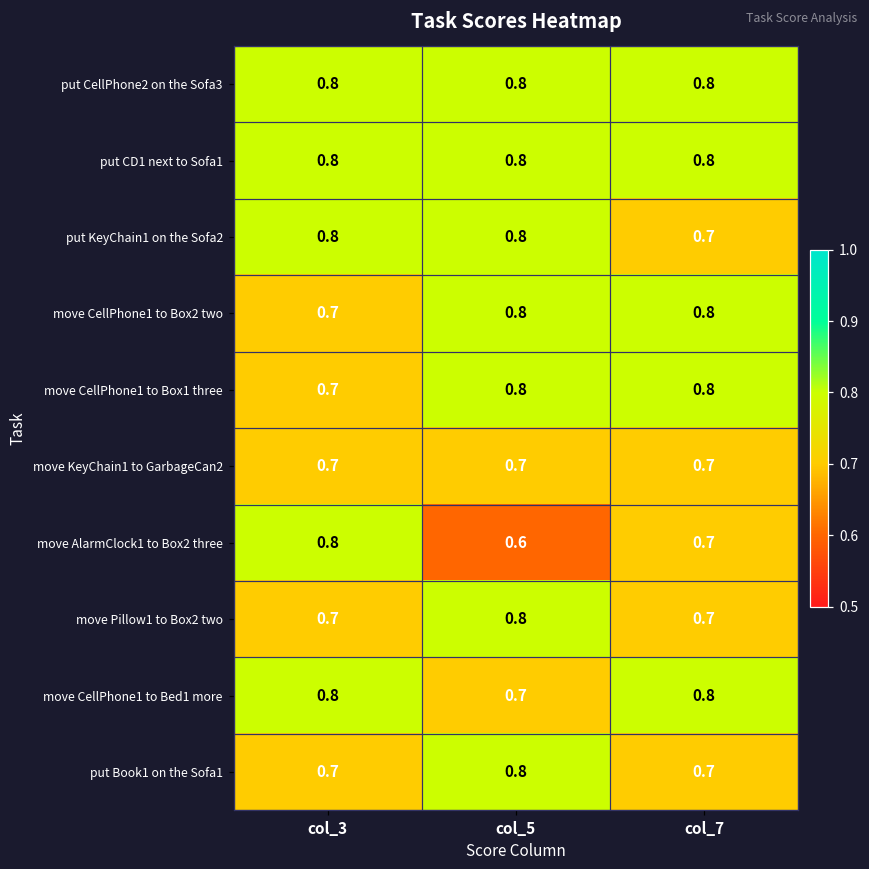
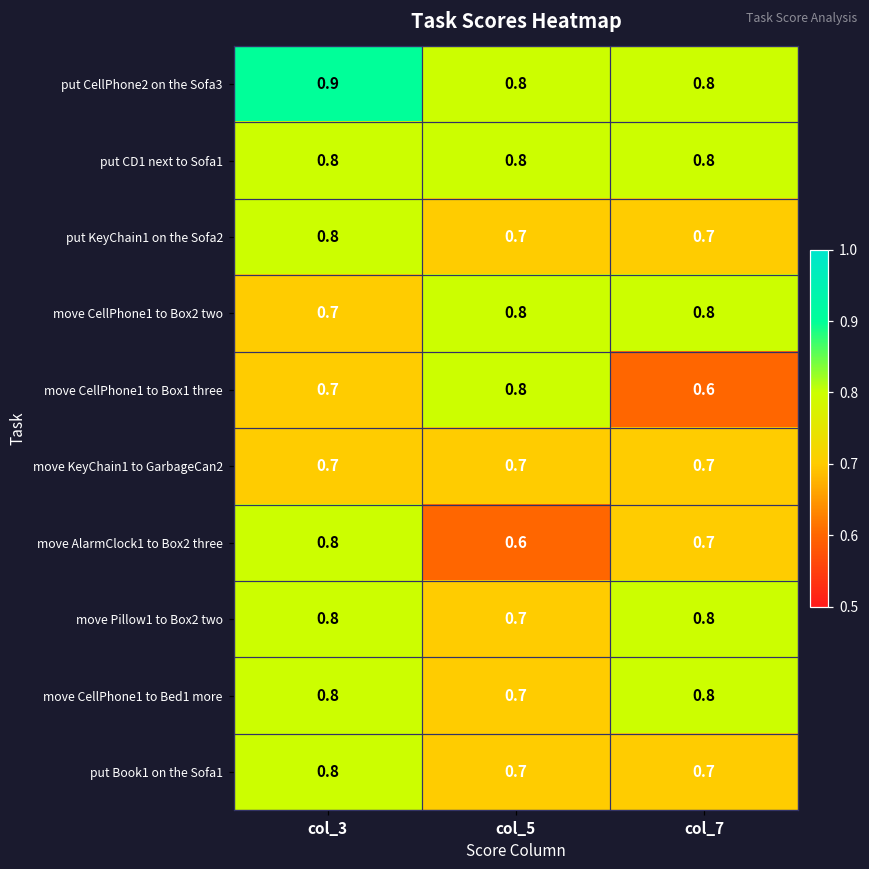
  {
    "put CellPhone2 on the Sofa3": {
-     "col_3": 0.8,
+     "col_3": 0.9,
      "col_5": 0.8,
      "col_7": 0.8
    },
    "put CD1 next to Sofa1": {
      "col_3": 0.8,
      "col_5": 0.8,
      "col_7": 0.8
    },
    "put KeyChain1 on the Sofa2": {
      "col_3": 0.8,
-     "col_5": 0.8,
+     "col_5": 0.7,
      "col_7": 0.7
    },
    "move CellPhone1 to Box2 two": {
      "col_3": 0.7,
      "col_5": 0.8,
      "col_7": 0.8
    },
    "move CellPhone1 to Box1 three": {
      "col_3": 0.7,
      "col_5": 0.8,
-     "col_7": 0.8
+     "col_7": 0.6
    },
    "move KeyChain1 to GarbageCan2": {
      "col_3": 0.7,
      "col_5": 0.7,
      "col_7": 0.7
    },
    "move AlarmClock1 to Box2 three": {
      "col_3": 0.8,
      "col_5": 0.6,
      "col_7": 0.7
    },
    "move Pillow1 to Box2 two": {
-     "col_3": 0.7,
-     "col_5": 0.8,
-     "col_7": 0.7
+     "col_3": 0.8,
+     "col_5": 0.7,
+     "col_7": 0.8
    },
    "move CellPhone1 to Bed1 more": {
      "col_3": 0.8,
      "col_5": 0.7,
      "col_7": 0.8
    },
    "put Book1 on the Sofa1": {
-     "col_3": 0.7,
-     "col_5": 0.8,
+     "col_3": 0.8,
+     "col_5": 0.7,
      "col_7": 0.7
    }
  }
